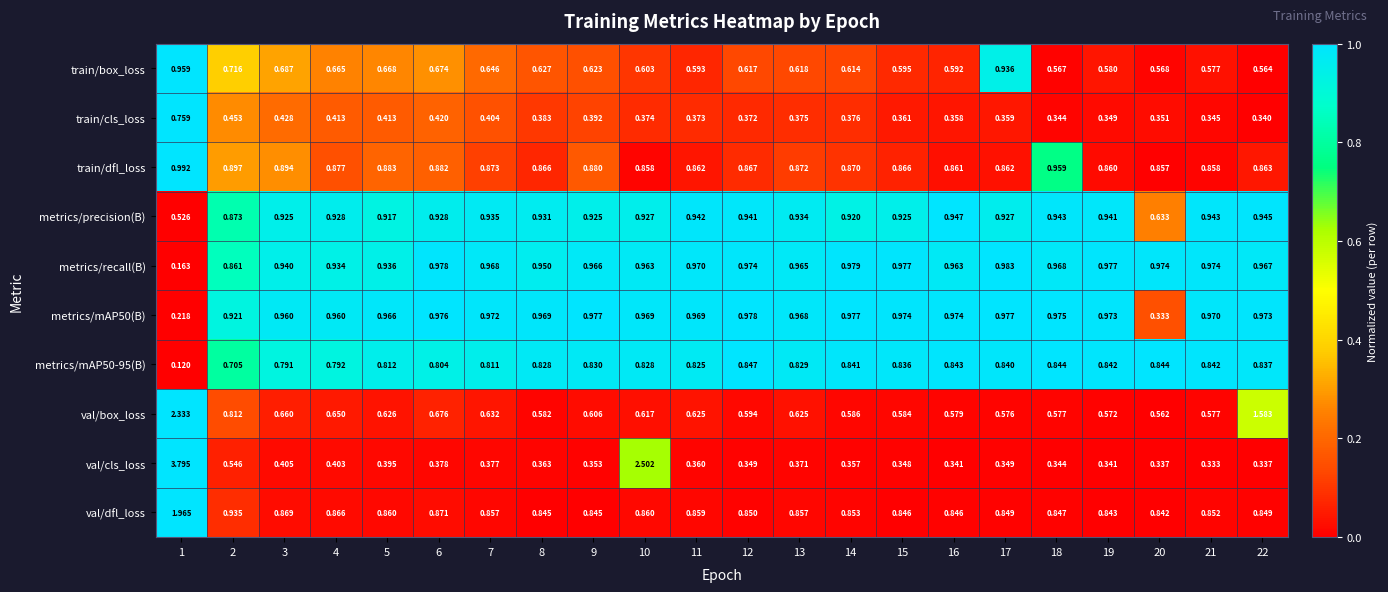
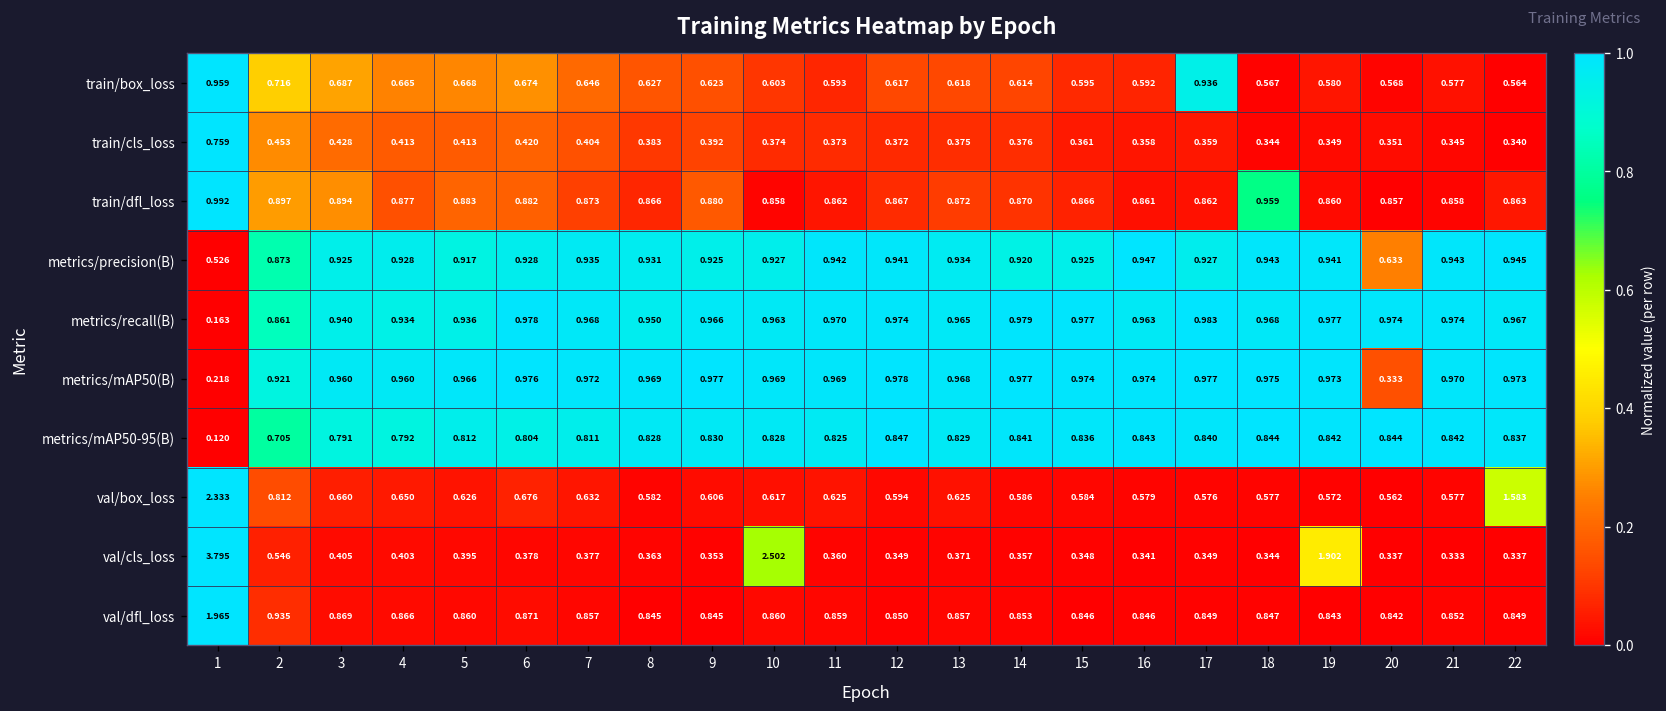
  {
    "val/cls_loss": {
      "1": 3.795,
      "2": 0.546,
      "3": 0.405,
      "4": 0.403,
      "5": 0.395,
      "6": 0.378,
      "7": 0.377,
      "8": 0.363,
      "9": 0.353,
      "10": 2.502,
      "11": 0.360,
      "12": 0.349,
      "13": 0.371,
      "14": 0.357,
      "15": 0.348,
      "16": 0.341,
      "17": 0.349,
      "18": 0.344,
-     "19": 0.341,
+     "19": 1.902,
      "20": 0.337,
      "21": 0.333,
      "22": 0.337
    }
  }
